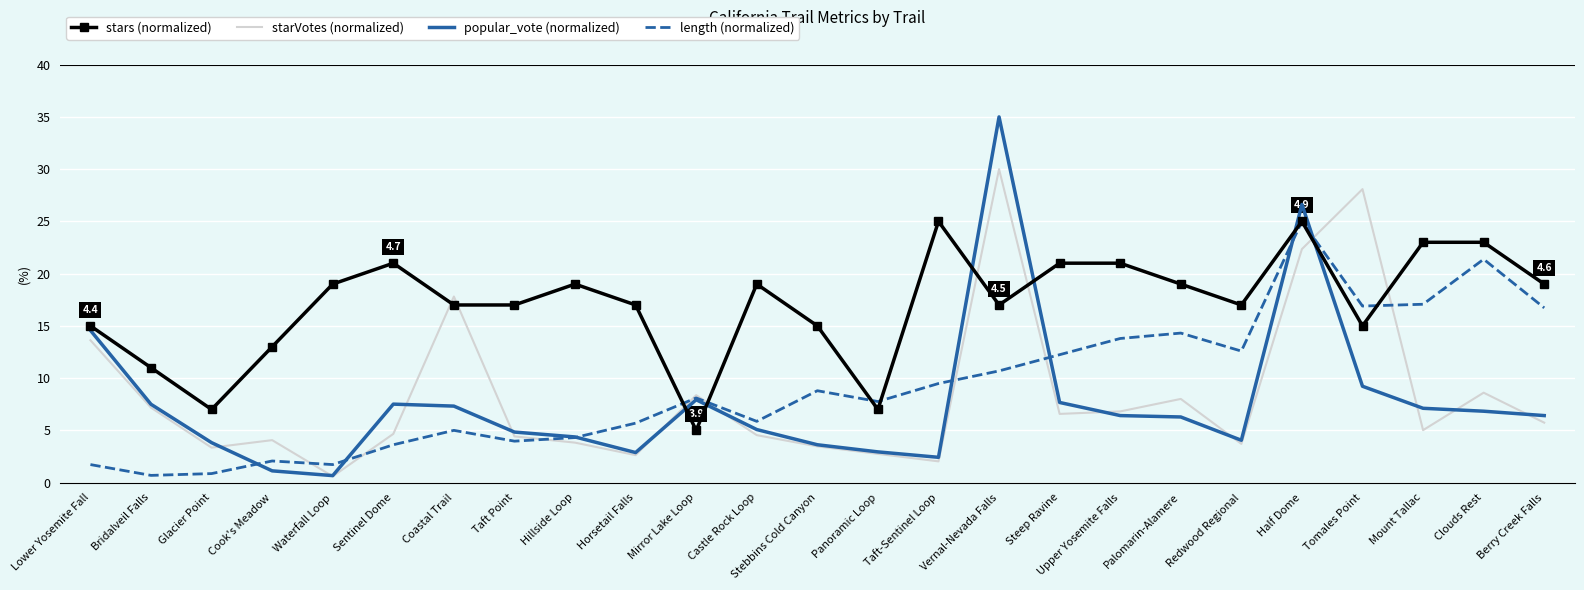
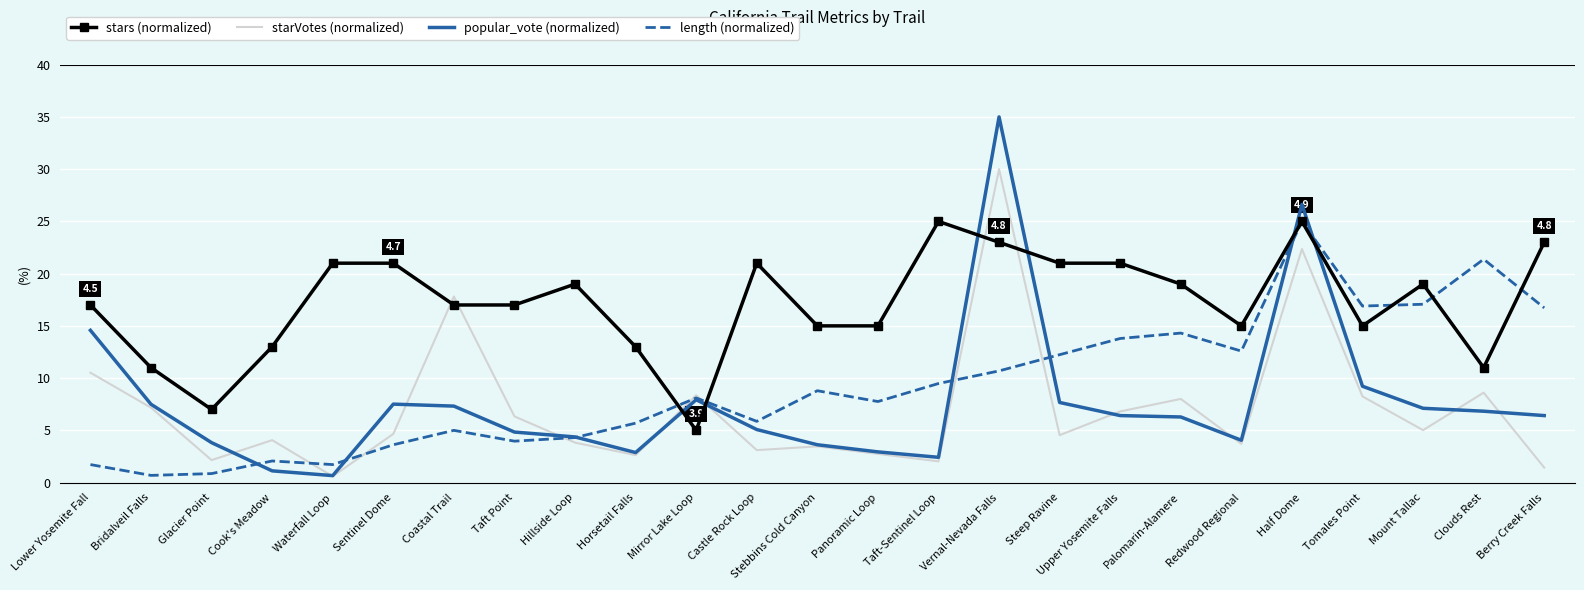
  {
    "stars (normalized)": {
-     "Lower Yosemite Fall": 4.4,
-     "Waterfall Loop": 19.0,
-     "Horsetail Falls": 17.0,
-     "Castle Rock Loop": 19.0,
-     "Panoramic Loop": 7.0,
-     "Vernal-Nevada Falls": 4.5,
-     "Redwood Regional": 17.0,
-     "Mount Tallac": 23.0,
-     "Clouds Rest": 23.0,
-     "Berry Creek Falls": 4.6
+     "Lower Yosemite Fall": 4.5,
+     "Waterfall Loop": 21.0,
+     "Horsetail Falls": 13.0,
+     "Castle Rock Loop": 21.0,
+     "Panoramic Loop": 15.0,
+     "Vernal-Nevada Falls": 4.8,
+     "Redwood Regional": 15.0,
+     "Mount Tallac": 19.0,
+     "Clouds Rest": 11.0,
+     "Berry Creek Falls": 4.8
    },
    "starVotes (normalized)": {
-     "Lower Yosemite Fall": 13.6,
+     "Lower Yosemite Fall": 10.5,
      "Bridalveil Falls": 7.2,
-     "Glacier Point": 3.3,
+     "Glacier Point": 2.2,
      "Cook's Meadow": 4.1,
      "Sentinel Dome": 4.7,
      "Coastal Trail": 17.8,
-     "Taft Point": 4.4,
+     "Taft Point": 6.3,
      "Hillside Loop": 3.8,
      "Horsetail Falls": 2.6,
      "Mirror Lake Loop": 8.4,
-     "Castle Rock Loop": 4.5,
+     "Castle Rock Loop": 3.1,
      "Taft-Sentinel Loop": 2.0,
      "Vernal-Nevada Falls": 30.0,
-     "Steep Ravine": 6.6,
+     "Steep Ravine": 4.5,
      "Upper Yosemite Falls": 6.8,
      "Palomarin-Alamere": 8.0,
      "Redwood Regional": 3.7,
      "Half Dome": 22.4,
-     "Tomales Point": 28.1,
+     "Tomales Point": 8.2,
      "Mount Tallac": 5.0,
      "Clouds Rest": 8.6,
-     "Berry Creek Falls": 5.7
+     "Berry Creek Falls": 1.4
    }
  }
